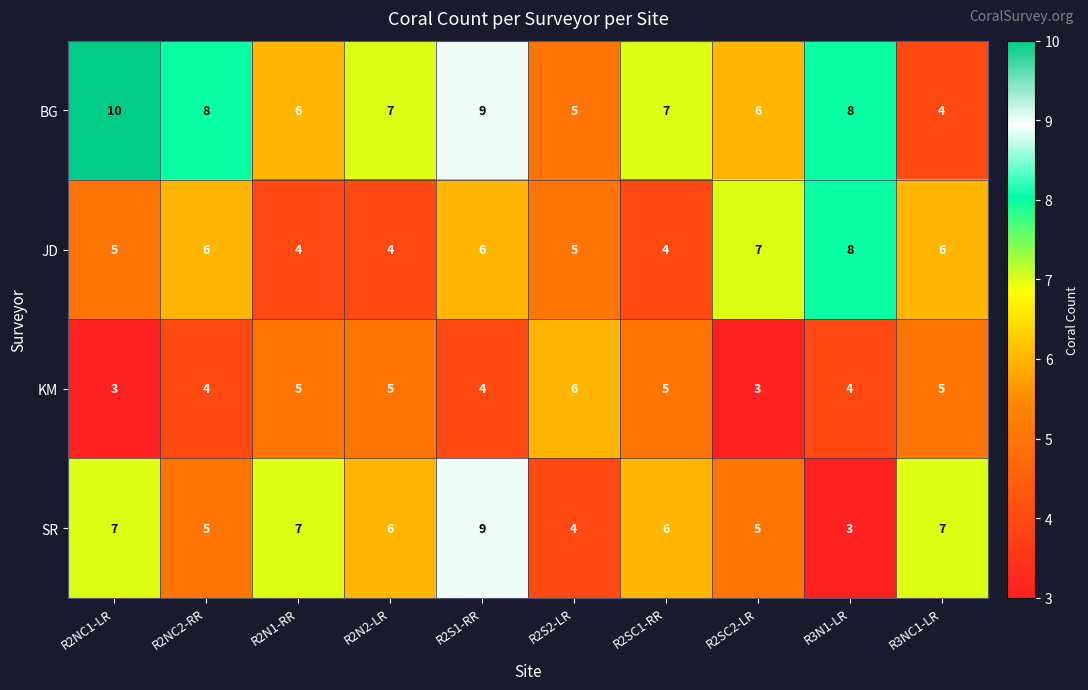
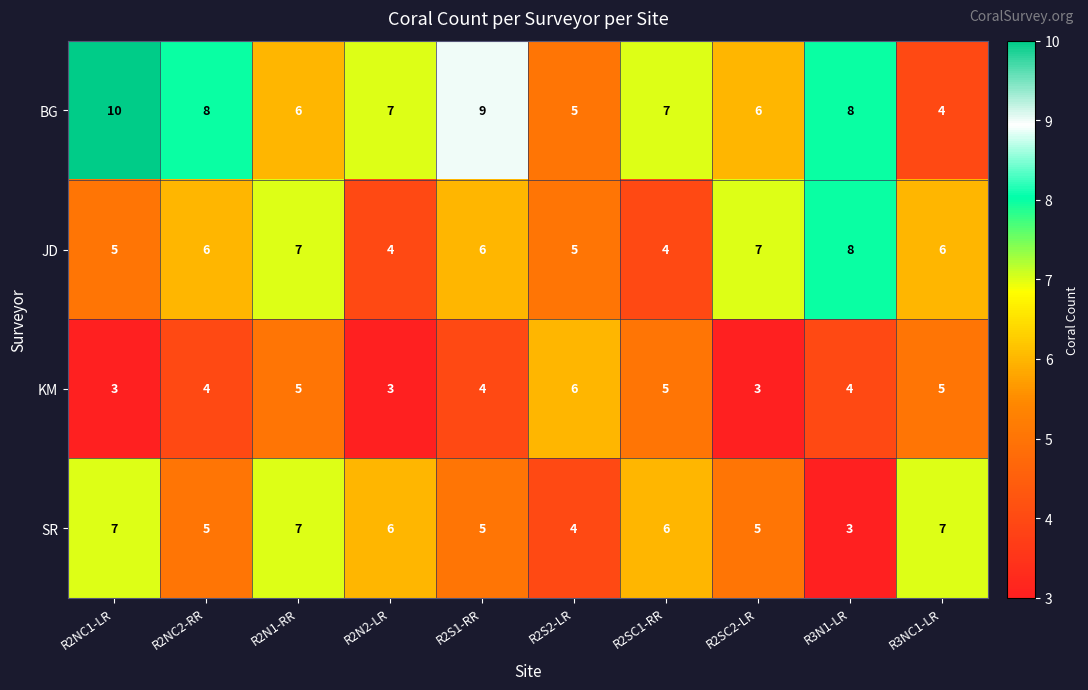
  {
    "BG": {
      "R2NC1-LR": 10,
      "R2NC2-RR": 8,
      "R2N1-RR": 6,
      "R2N2-LR": 7,
      "R2S1-RR": 9,
      "R2S2-LR": 5,
      "R2SC1-RR": 7,
      "R2SC2-LR": 6,
      "R3N1-LR": 8,
      "R3NC1-LR": 4
    },
    "JD": {
      "R2NC1-LR": 5,
      "R2NC2-RR": 6,
-     "R2N1-RR": 4,
+     "R2N1-RR": 7,
      "R2N2-LR": 4,
      "R2S1-RR": 6,
      "R2S2-LR": 5,
      "R2SC1-RR": 4,
      "R2SC2-LR": 7,
      "R3N1-LR": 8,
      "R3NC1-LR": 6
    },
    "KM": {
      "R2NC1-LR": 3,
      "R2NC2-RR": 4,
      "R2N1-RR": 5,
-     "R2N2-LR": 5,
+     "R2N2-LR": 3,
      "R2S1-RR": 4,
      "R2S2-LR": 6,
      "R2SC1-RR": 5,
      "R2SC2-LR": 3,
      "R3N1-LR": 4,
      "R3NC1-LR": 5
    },
    "SR": {
      "R2NC1-LR": 7,
      "R2NC2-RR": 5,
      "R2N1-RR": 7,
      "R2N2-LR": 6,
-     "R2S1-RR": 9,
+     "R2S1-RR": 5,
      "R2S2-LR": 4,
      "R2SC1-RR": 6,
      "R2SC2-LR": 5,
      "R3N1-LR": 3,
      "R3NC1-LR": 7
    }
  }
